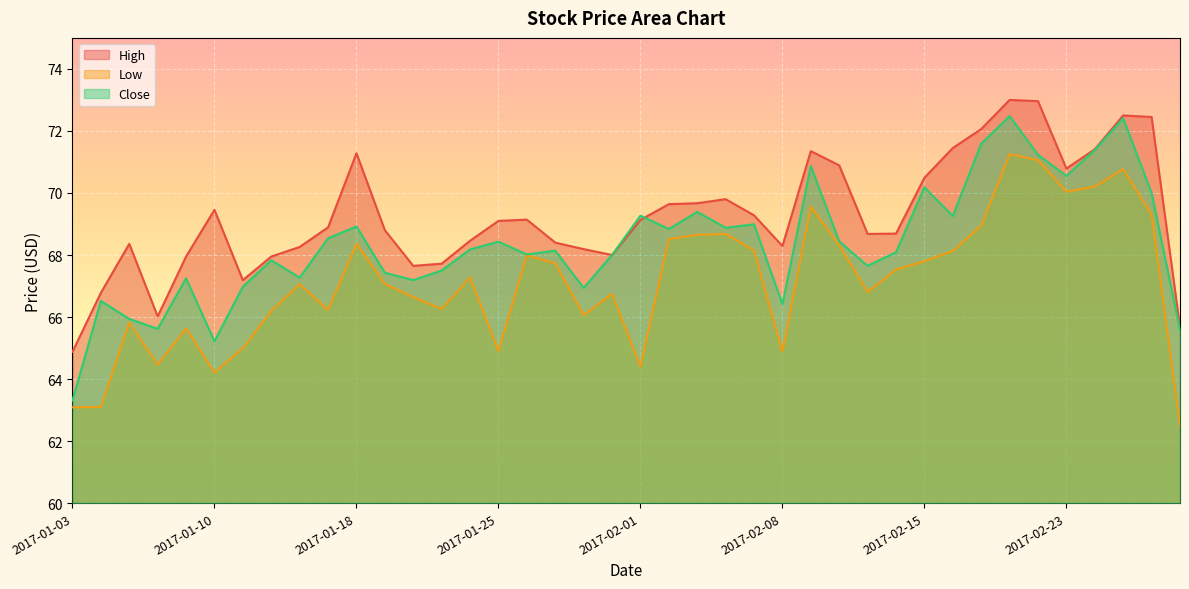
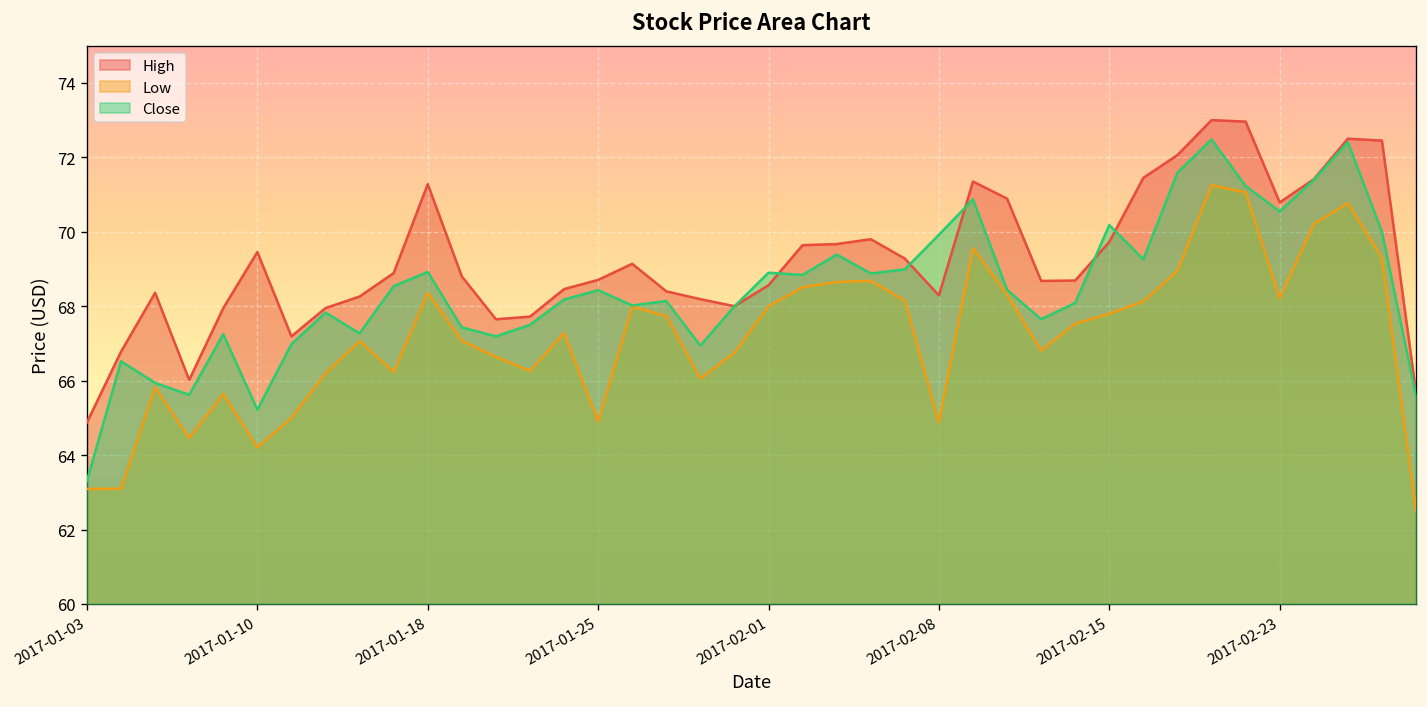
  {
    "High": {
      "2017-01-03": 64.9,
      "2017-01-10": 69.5,
      "2017-01-18": 71.3,
-     "2017-01-25": 69.1,
-     "2017-02-01": 69.1,
+     "2017-01-25": 68.7,
+     "2017-02-01": 68.6,
      "2017-02-08": 68.3,
-     "2017-02-15": 70.5,
+     "2017-02-15": 69.7,
      "2017-02-23": 70.8
    },
    "Low": {
      "2017-01-03": 63.1,
      "2017-01-10": 64.2,
      "2017-01-18": 68.4,
      "2017-01-25": 64.9,
-     "2017-02-01": 64.4,
+     "2017-02-01": 68.0,
      "2017-02-08": 64.9,
      "2017-02-15": 67.8,
-     "2017-02-23": 70.0
+     "2017-02-23": 68.2
    },
    "Close": {
      "2017-01-03": 63.3,
      "2017-01-10": 65.2,
      "2017-01-18": 68.9,
      "2017-01-25": 68.4,
-     "2017-02-01": 69.3,
-     "2017-02-08": 66.4,
+     "2017-02-01": 68.9,
+     "2017-02-08": 69.9,
      "2017-02-15": 70.2,
      "2017-02-23": 70.6
    }
  }
